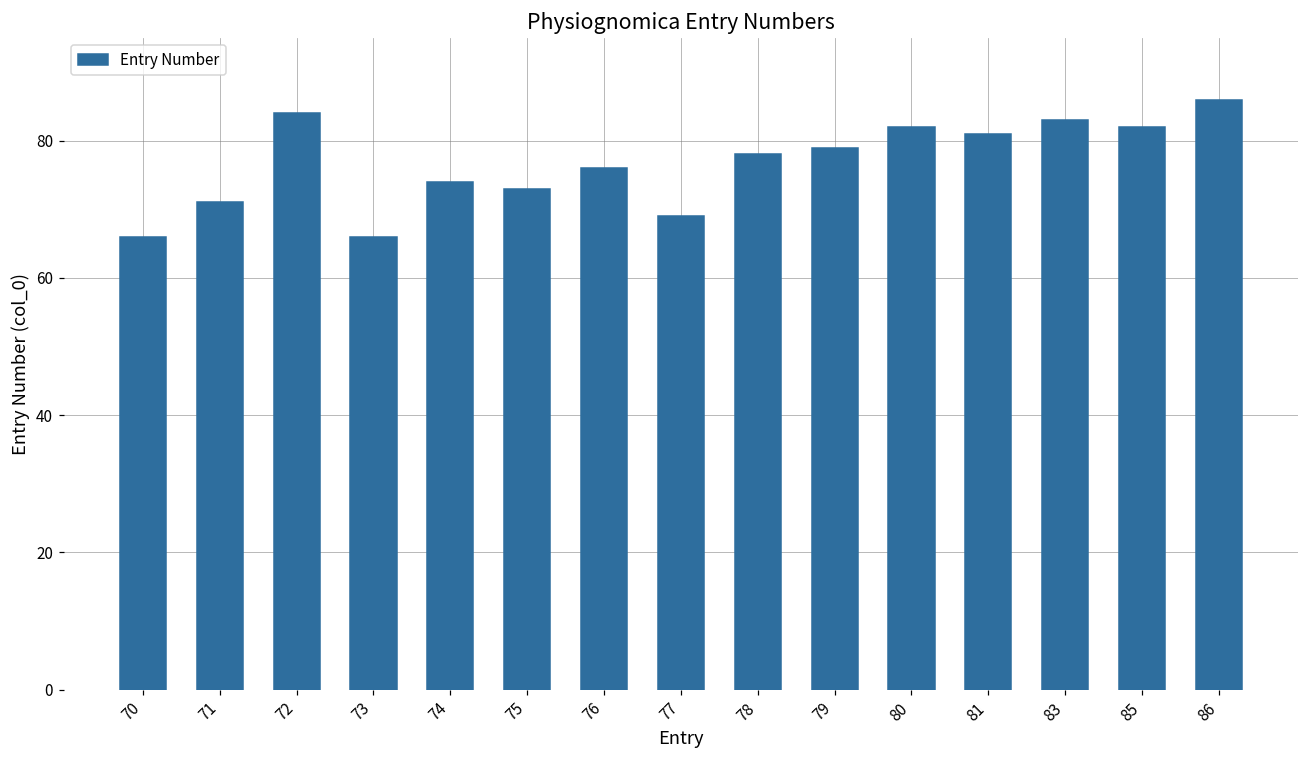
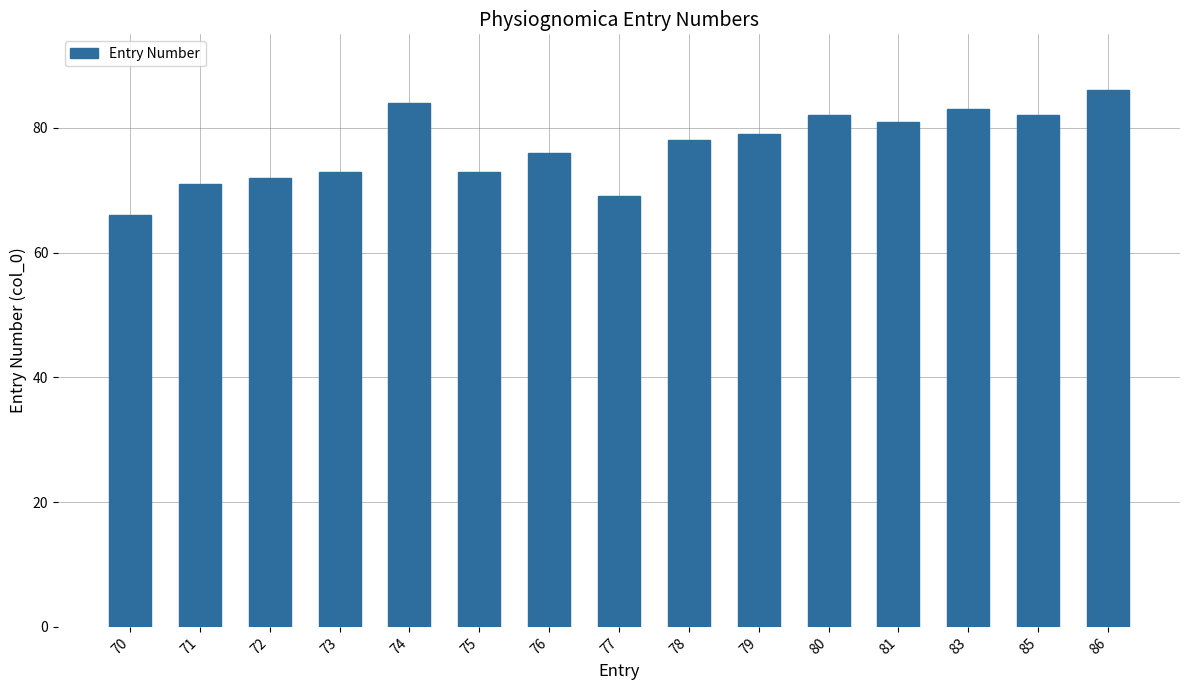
  {
    "70": 66,
    "71": 71,
-   "72": 84,
-   "73": 66,
-   "74": 74,
+   "72": 72,
+   "73": 73,
+   "74": 84,
    "75": 73,
    "76": 76,
    "77": 69,
    "78": 78,
    "79": 79,
    "80": 82,
    "81": 81,
    "83": 83,
    "85": 82,
    "86": 86
  }
